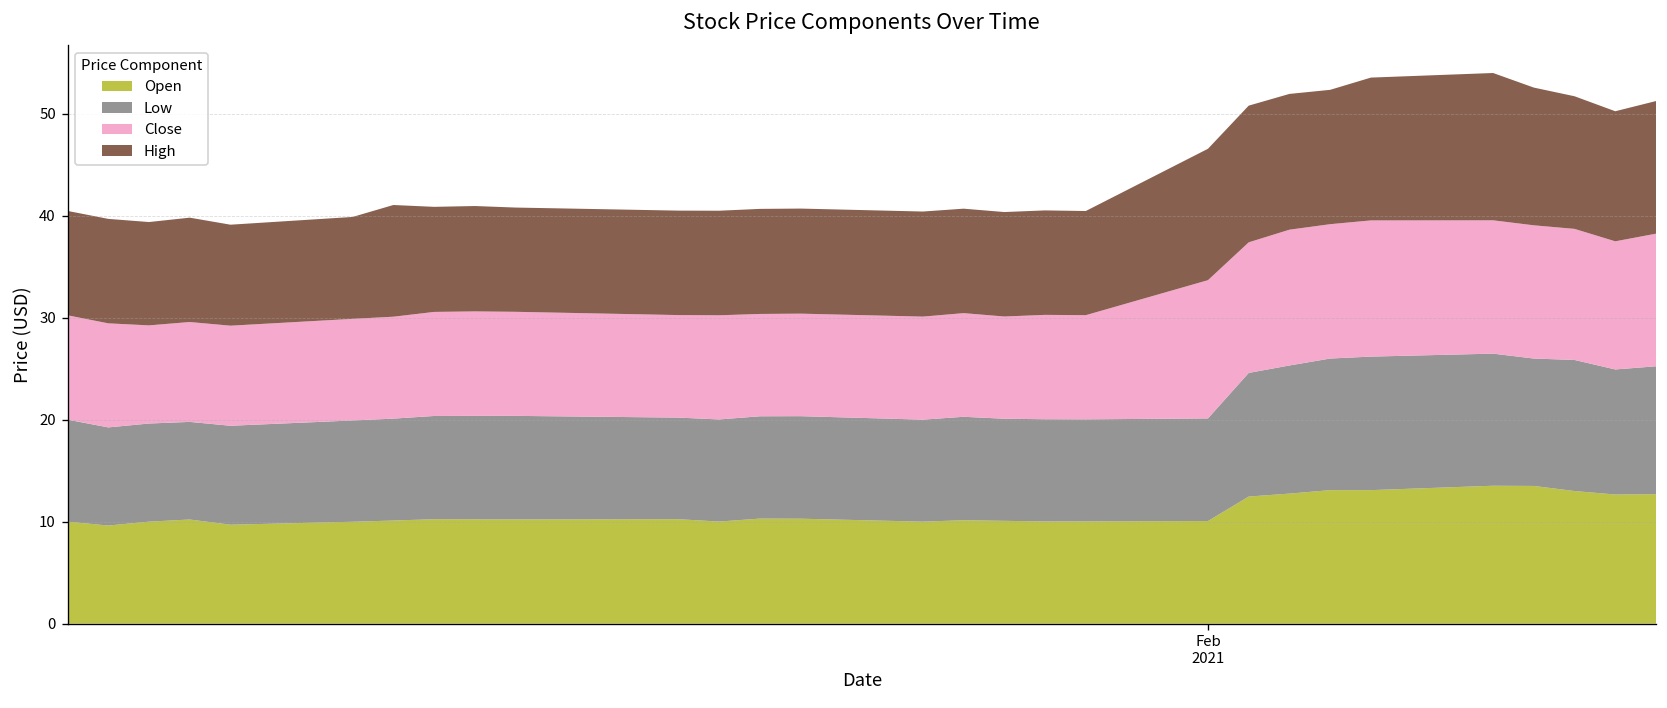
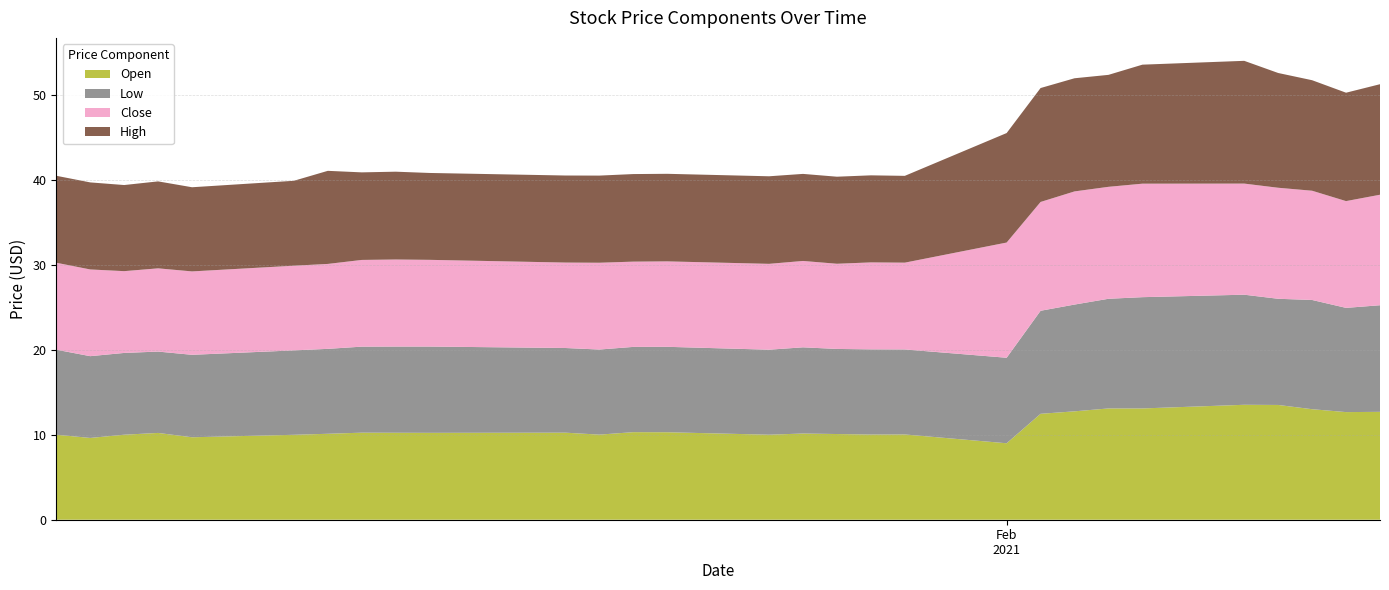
  {
    "Open": {
-     "Feb 2021": 10
+     "Feb 2021": 9
    },
    "Low": {
      "Feb 2021": 10
    },
    "Close": {
      "Feb 2021": 14
    },
    "High": {
      "Feb 2021": 13
    }
  }
